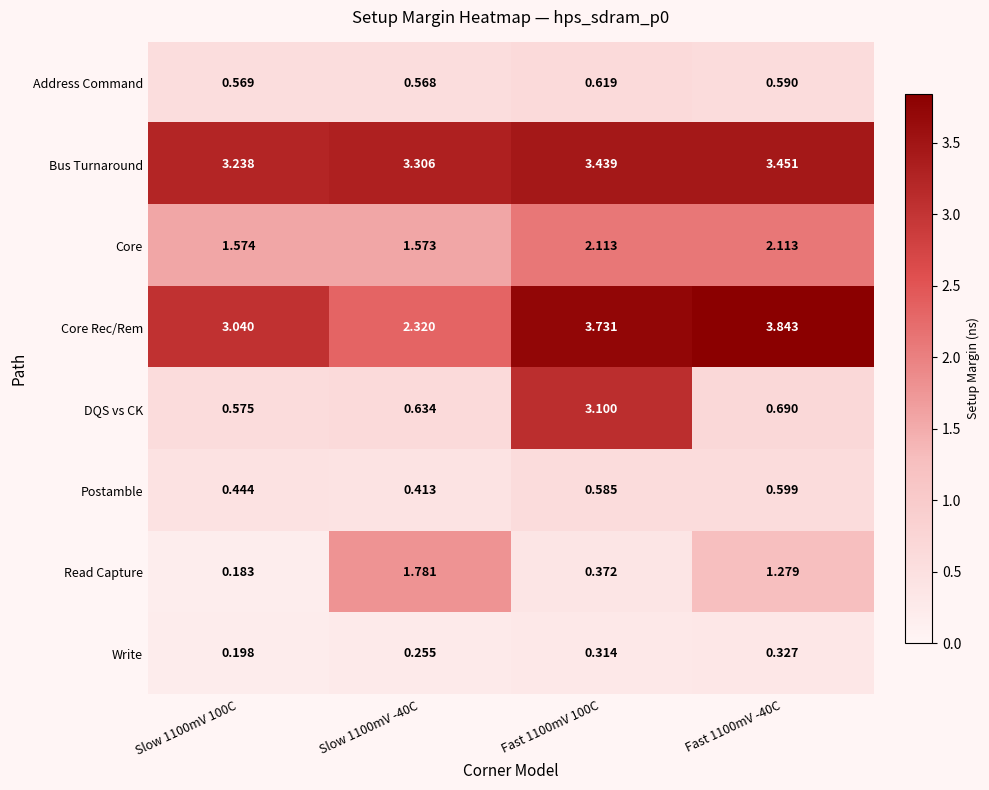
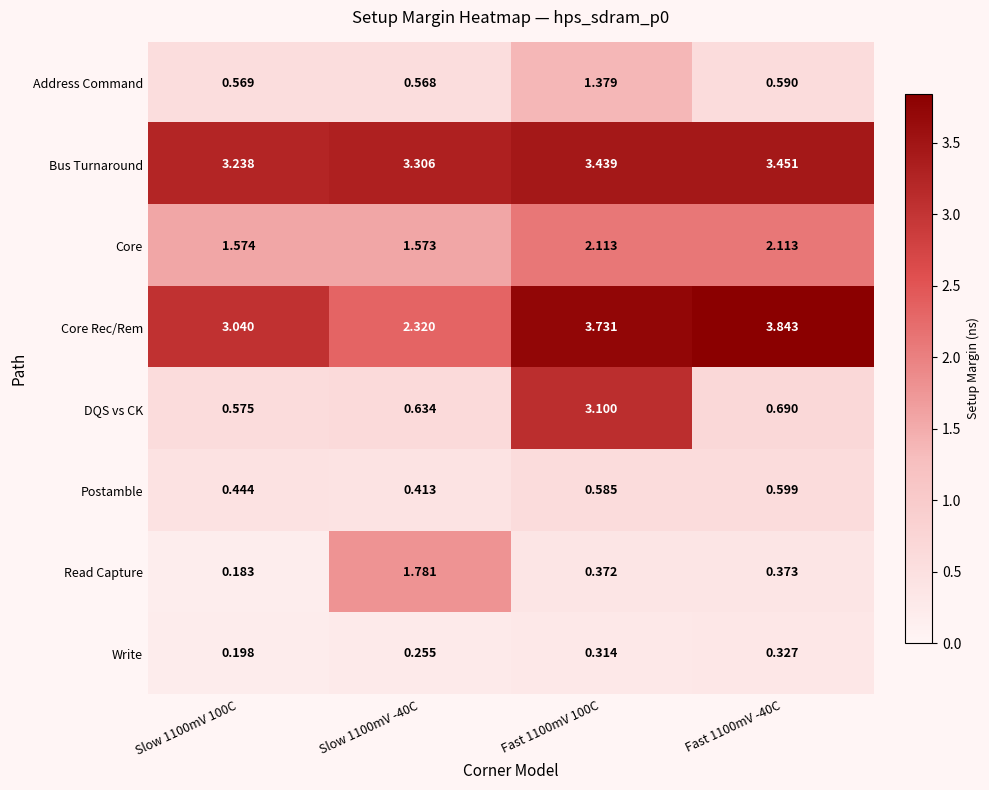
  {
    "Address Command": {
      "Slow 1100mV 100C": 0.569,
      "Slow 1100mV -40C": 0.568,
-     "Fast 1100mV 100C": 0.619,
+     "Fast 1100mV 100C": 1.379,
      "Fast 1100mV -40C": 0.590
    },
    "Bus Turnaround": {
      "Slow 1100mV 100C": 3.238,
      "Slow 1100mV -40C": 3.306,
      "Fast 1100mV 100C": 3.439,
      "Fast 1100mV -40C": 3.451
    },
    "Core": {
      "Slow 1100mV 100C": 1.574,
      "Slow 1100mV -40C": 1.573,
      "Fast 1100mV 100C": 2.113,
      "Fast 1100mV -40C": 2.113
    },
    "Core Rec/Rem": {
      "Slow 1100mV 100C": 3.040,
      "Slow 1100mV -40C": 2.320,
      "Fast 1100mV 100C": 3.731,
      "Fast 1100mV -40C": 3.843
    },
    "DQS vs CK": {
      "Slow 1100mV 100C": 0.575,
      "Slow 1100mV -40C": 0.634,
      "Fast 1100mV 100C": 3.100,
      "Fast 1100mV -40C": 0.690
    },
    "Postamble": {
      "Slow 1100mV 100C": 0.444,
      "Slow 1100mV -40C": 0.413,
      "Fast 1100mV 100C": 0.585,
      "Fast 1100mV -40C": 0.599
    },
    "Read Capture": {
      "Slow 1100mV 100C": 0.183,
      "Slow 1100mV -40C": 1.781,
      "Fast 1100mV 100C": 0.372,
-     "Fast 1100mV -40C": 1.279
+     "Fast 1100mV -40C": 0.373
    },
    "Write": {
      "Slow 1100mV 100C": 0.198,
      "Slow 1100mV -40C": 0.255,
      "Fast 1100mV 100C": 0.314,
      "Fast 1100mV -40C": 0.327
    }
  }
